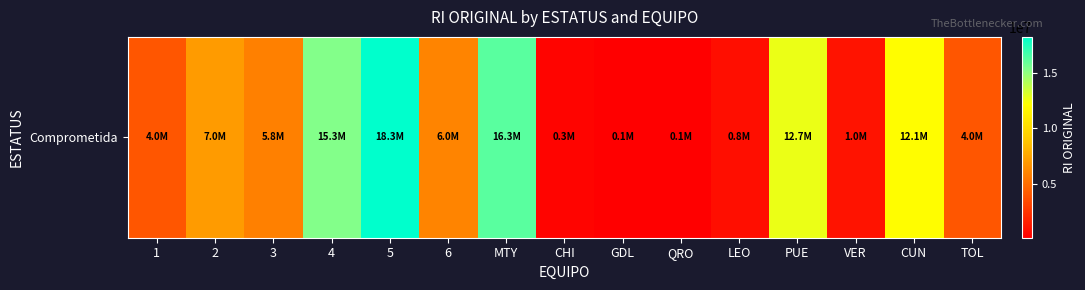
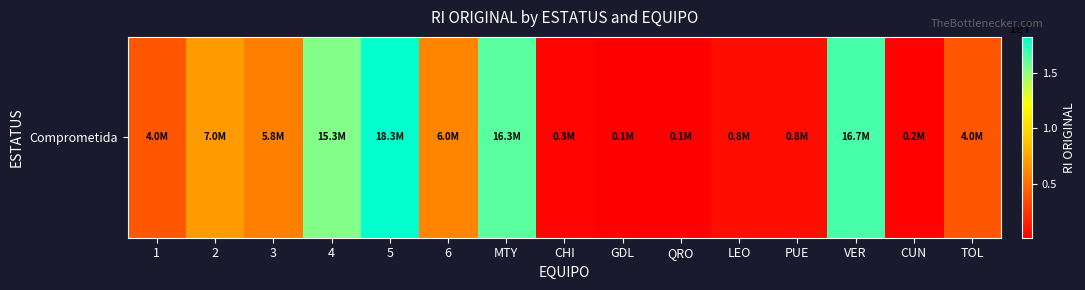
  {
    "Comprometida": {
      "1": "4.0M",
      "2": "7.0M",
      "3": "5.8M",
      "4": "15.3M",
      "5": "18.3M",
      "6": "6.0M",
      "MTY": "16.3M",
      "CHI": "0.3M",
      "GDL": "0.1M",
      "QRO": "0.1M",
      "LEO": "0.8M",
-     "PUE": "12.7M",
-     "VER": "1.0M",
-     "CUN": "12.1M",
+     "PUE": "0.8M",
+     "VER": "16.7M",
+     "CUN": "0.2M",
      "TOL": "4.0M"
    }
  }
